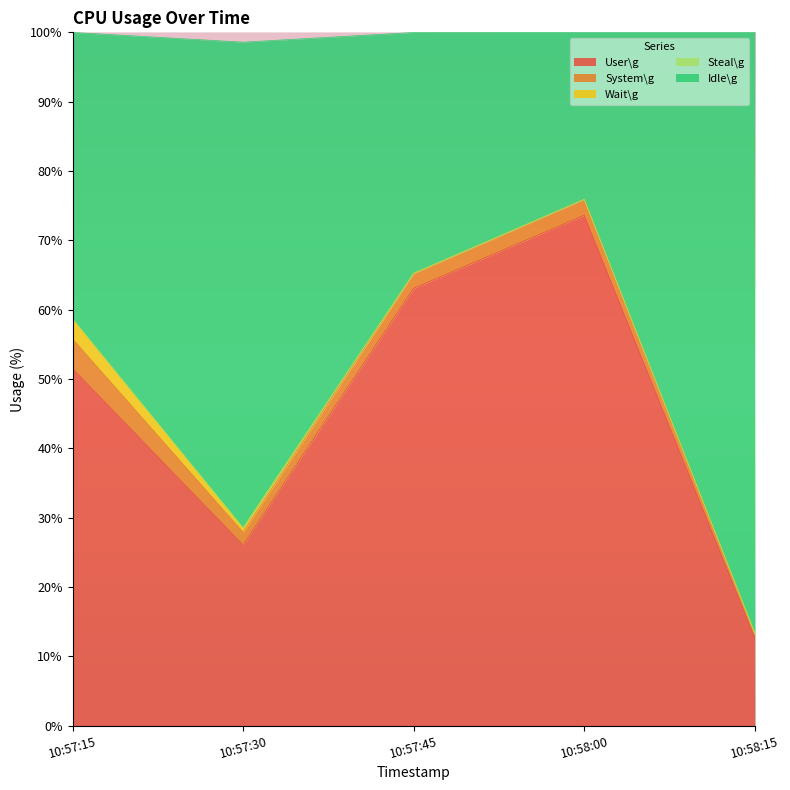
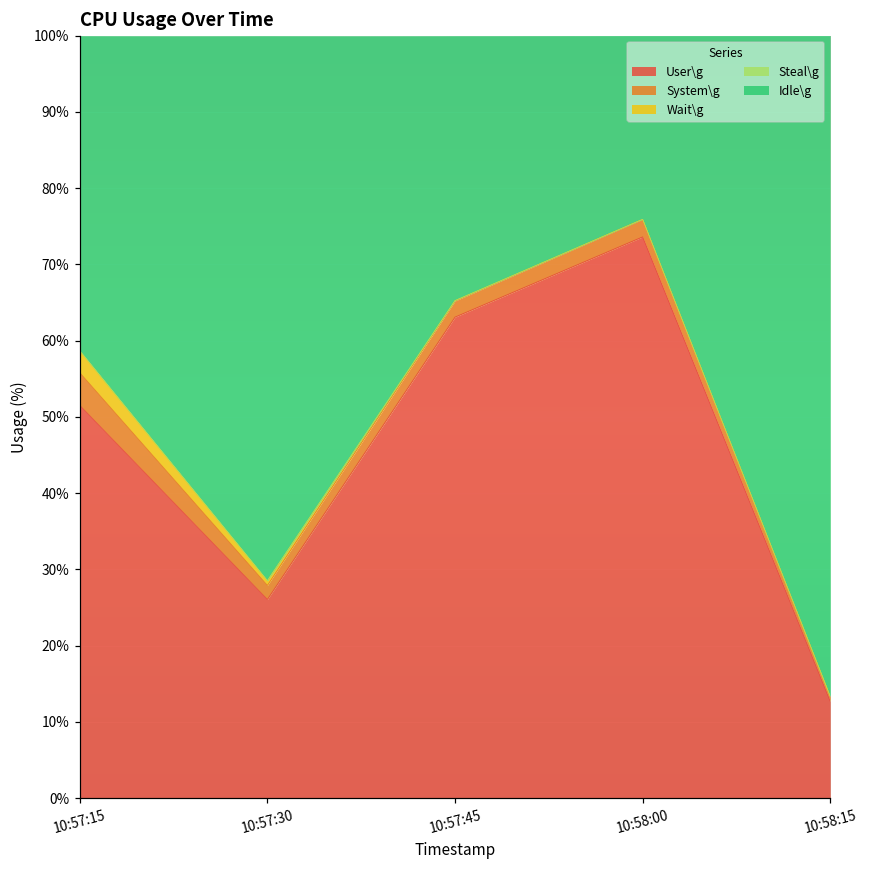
  {
    "Steal\\g": {
      "10:57:15": "3%"
    },
    "Idle\\g": {
      "10:57:15": "41%",
-     "10:57:30": "70%",
+     "10:57:30": "71%",
      "10:57:45": "35%",
      "10:58:00": "24%",
      "10:58:15": "87%"
    }
  }
